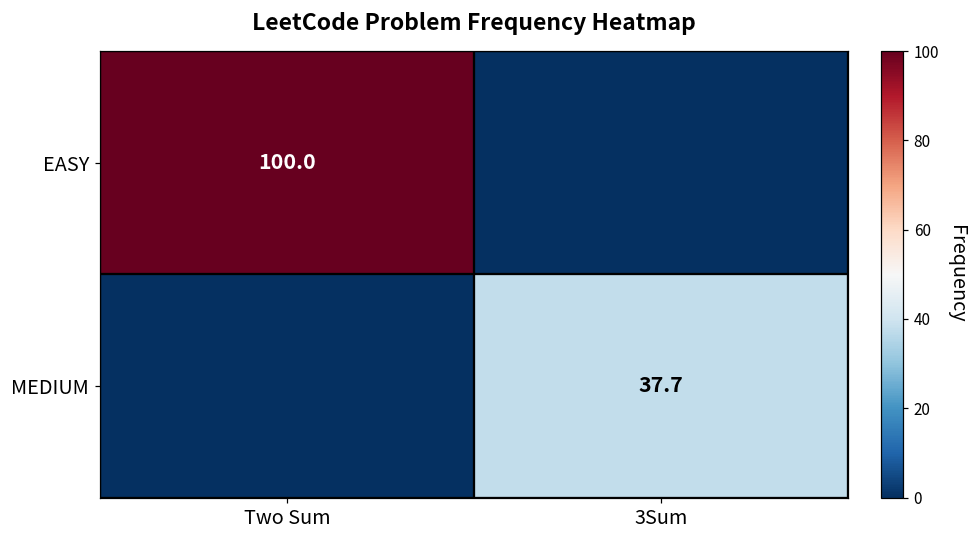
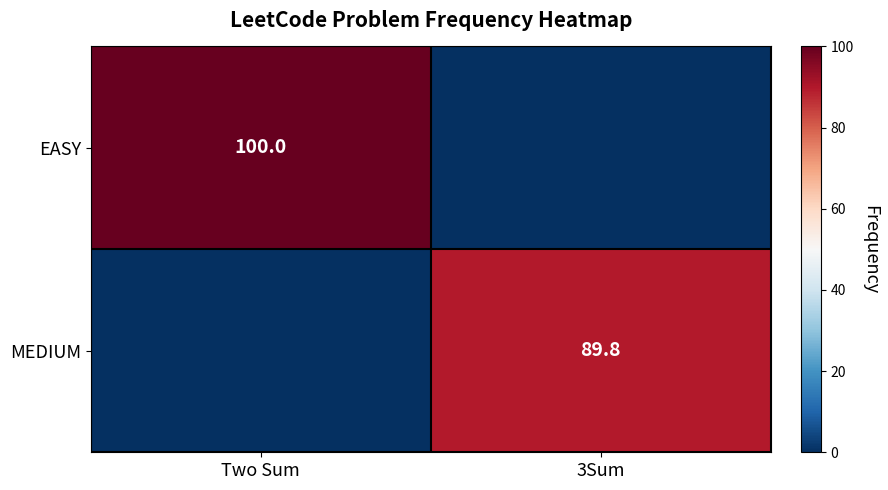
  {
    "EASY": {
      "Two Sum": 100.0
    },
    "MEDIUM": {
-     "3Sum": 37.7
+     "3Sum": 89.8
    }
  }
